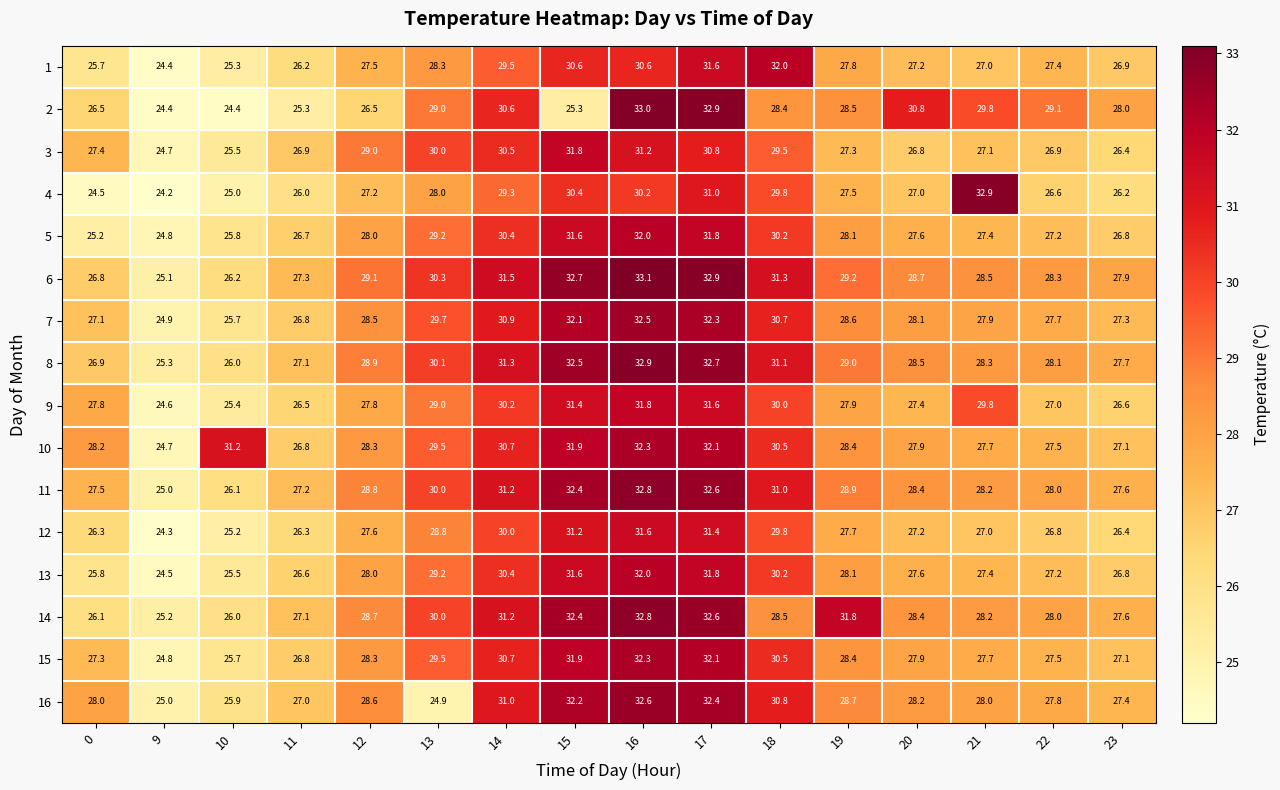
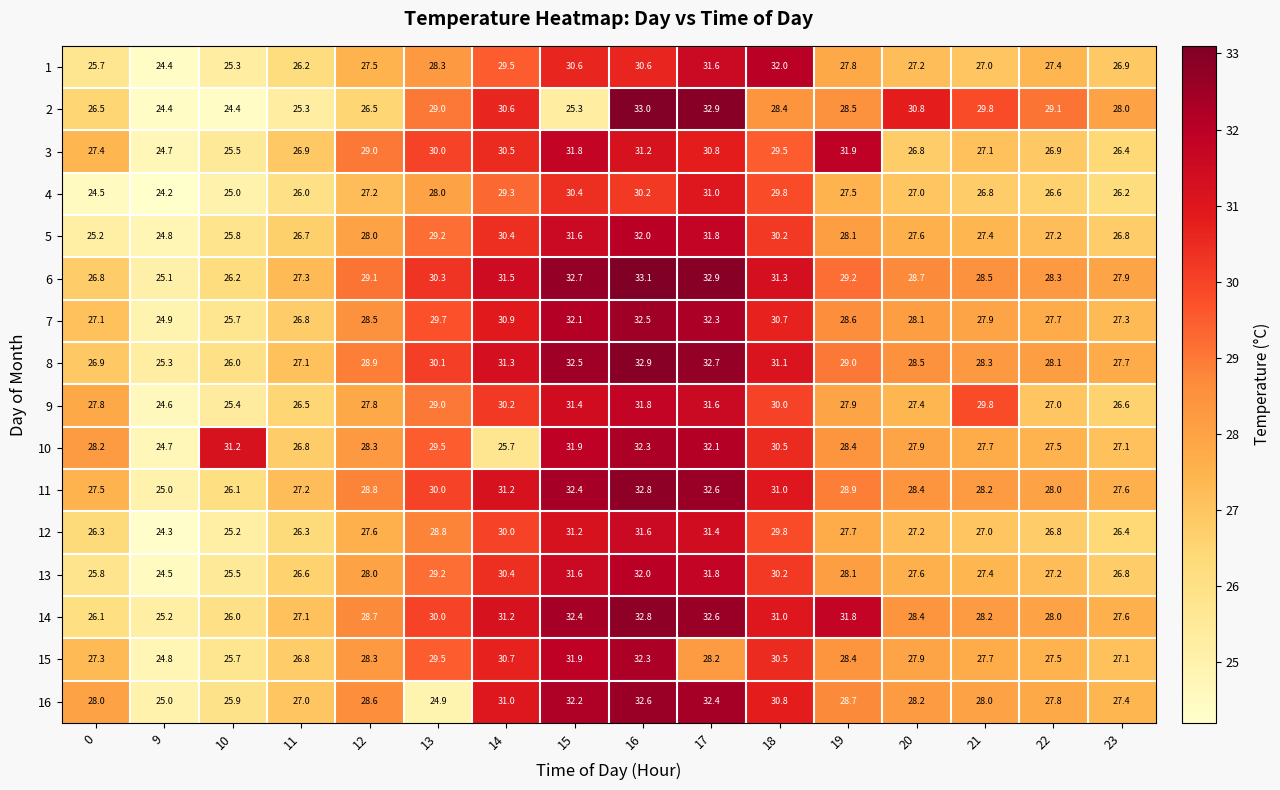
  {
    "3": {
      "0": 27.4,
      "9": 24.7,
      "10": 25.5,
      "11": 26.9,
      "12": 29.0,
      "13": 30.0,
      "14": 30.5,
      "15": 31.8,
      "16": 31.2,
      "17": 30.8,
      "18": 29.5,
-     "19": 27.3,
+     "19": 31.9,
      "20": 26.8,
      "21": 27.1,
      "22": 26.9,
      "23": 26.4
    },
    "4": {
      "0": 24.5,
      "9": 24.2,
      "10": 25.0,
      "11": 26.0,
      "12": 27.2,
      "13": 28.0,
      "14": 29.3,
      "15": 30.4,
      "16": 30.2,
      "17": 31.0,
      "18": 29.8,
      "19": 27.5,
      "20": 27.0,
-     "21": 32.9,
+     "21": 26.8,
      "22": 26.6,
      "23": 26.2
    },
    "10": {
      "0": 28.2,
      "9": 24.7,
      "10": 31.2,
      "11": 26.8,
      "12": 28.3,
      "13": 29.5,
-     "14": 30.7,
+     "14": 25.7,
      "15": 31.9,
      "16": 32.3,
      "17": 32.1,
      "18": 30.5,
      "19": 28.4,
      "20": 27.9,
      "21": 27.7,
      "22": 27.5,
      "23": 27.1
    },
    "14": {
      "0": 26.1,
      "9": 25.2,
      "10": 26.0,
      "11": 27.1,
      "12": 28.7,
      "13": 30.0,
      "14": 31.2,
      "15": 32.4,
      "16": 32.8,
      "17": 32.6,
-     "18": 28.5,
+     "18": 31.0,
      "19": 31.8,
      "20": 28.4,
      "21": 28.2,
      "22": 28.0,
      "23": 27.6
    },
    "15": {
      "0": 27.3,
      "9": 24.8,
      "10": 25.7,
      "11": 26.8,
      "12": 28.3,
      "13": 29.5,
      "14": 30.7,
      "15": 31.9,
      "16": 32.3,
-     "17": 32.1,
+     "17": 28.2,
      "18": 30.5,
      "19": 28.4,
      "20": 27.9,
      "21": 27.7,
      "22": 27.5,
      "23": 27.1
    }
  }
